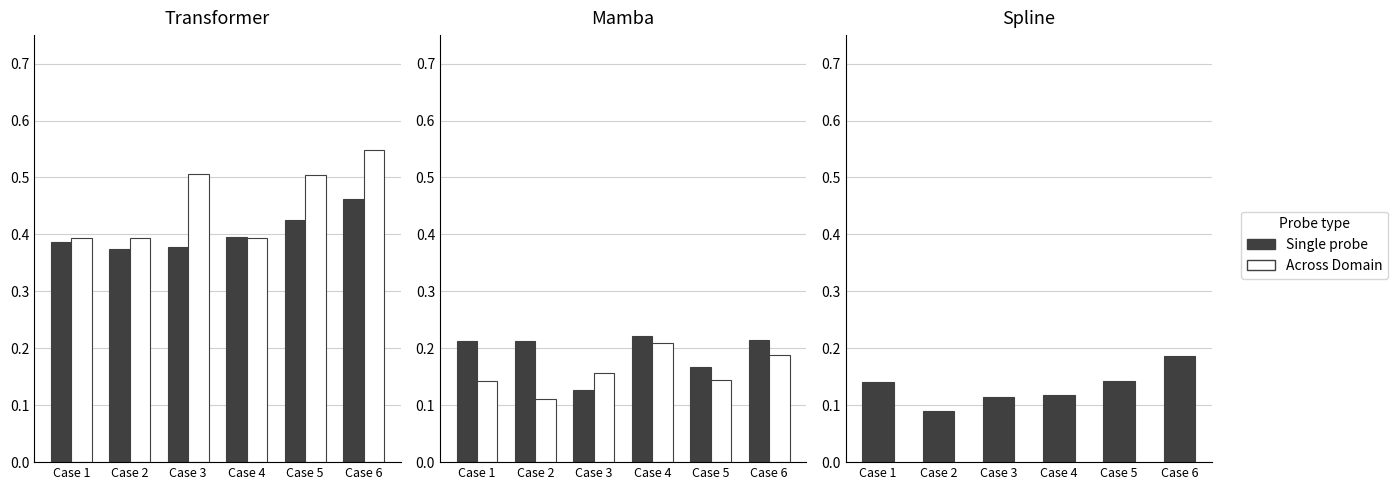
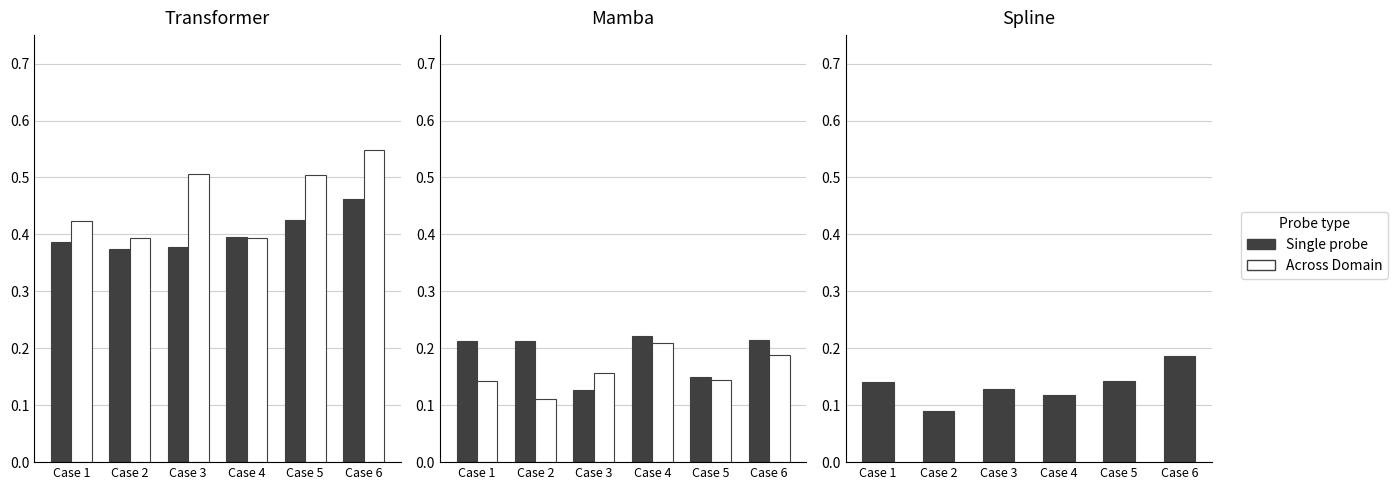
  {
    "Transformer": {
      "Single probe": {
        "Case 1": 0.39,
        "Case 2": 0.37,
        "Case 3": 0.38,
        "Case 4": 0.40,
        "Case 5": 0.42,
        "Case 6": 0.46
      },
      "Across Domain": {
-       "Case 1": 0.39,
+       "Case 1": 0.42,
        "Case 2": 0.39,
        "Case 3": 0.51,
        "Case 4": 0.39,
        "Case 5": 0.50,
        "Case 6": 0.55
      }
    },
    "Mamba": {
      "Single probe": {
        "Case 1": 0.21,
        "Case 2": 0.21,
        "Case 3": 0.13,
        "Case 4": 0.22,
-       "Case 5": 0.17,
+       "Case 5": 0.15,
        "Case 6": 0.21
      },
      "Across Domain": {
        "Case 1": 0.14,
        "Case 2": 0.11,
        "Case 3": 0.16,
        "Case 4": 0.21,
        "Case 5": 0.14,
        "Case 6": 0.19
      }
    },
    "Spline": {
      "Case 1": 0.14,
      "Case 2": 0.09,
-     "Case 3": 0.11,
+     "Case 3": 0.13,
      "Case 4": 0.12,
      "Case 5": 0.14,
      "Case 6": 0.19
    }
  }
